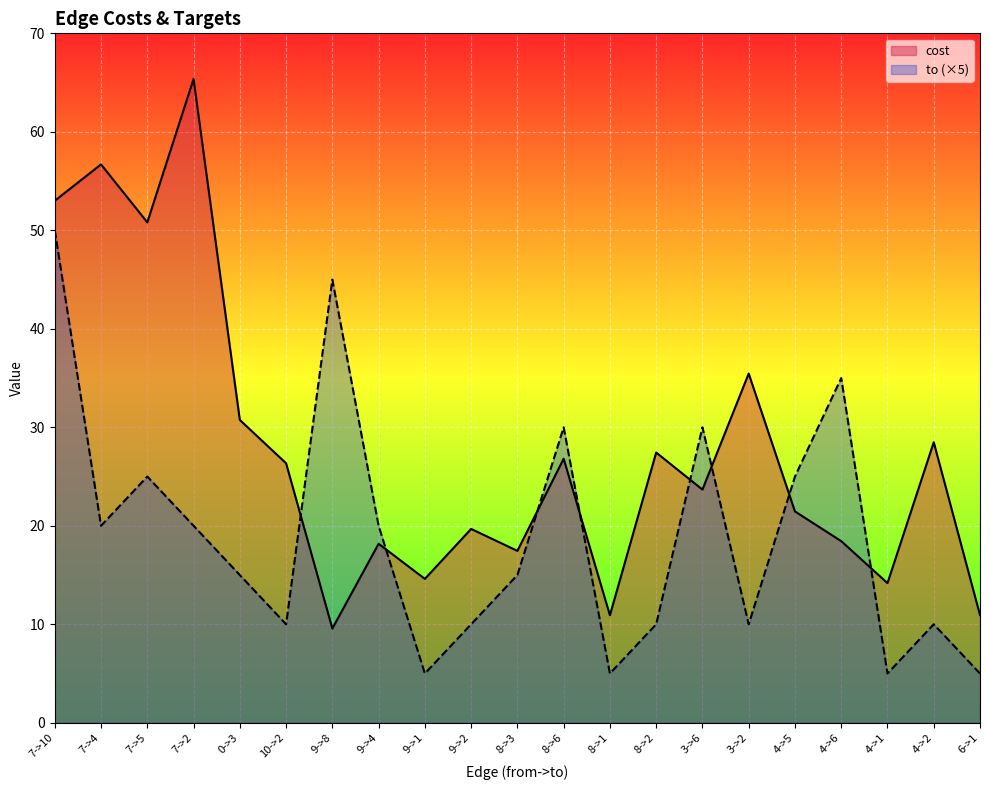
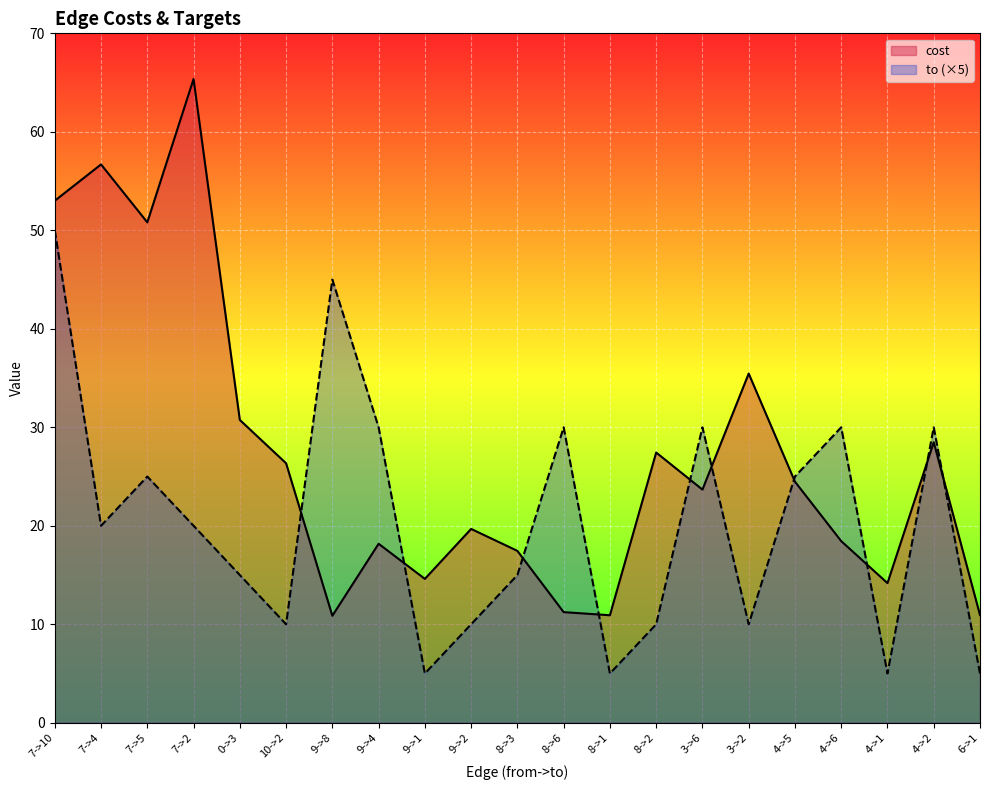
  {
    "cost": {
      "7->10": 53,
      "7->4": 57,
      "7->5": 51,
      "7->2": 65,
      "0->3": 31,
      "10->2": 26,
-     "9->8": 10,
+     "9->8": 11,
      "9->4": 18,
      "9->1": 15,
      "9->2": 20,
      "8->3": 17,
-     "8->6": 27,
+     "8->6": 11,
      "8->1": 11,
      "8->2": 27,
      "3->6": 24,
      "3->2": 35,
-     "4->5": 21,
+     "4->5": 24,
      "4->6": 18,
      "4->1": 14,
      "4->2": 28,
      "6->1": 11
    },
    "to (×5)": {
      "7->10": 50,
      "7->4": 20,
      "7->5": 25,
      "7->2": 20,
      "0->3": 15,
      "10->2": 10,
      "9->8": 45,
-     "9->4": 20,
+     "9->4": 30,
      "9->1": 5,
      "9->2": 10,
      "8->3": 15,
      "8->6": 30,
      "8->1": 5,
      "8->2": 10,
      "3->6": 30,
      "3->2": 10,
      "4->5": 25,
-     "4->6": 35,
+     "4->6": 30,
      "4->1": 5,
-     "4->2": 10,
+     "4->2": 30,
      "6->1": 5
    }
  }
